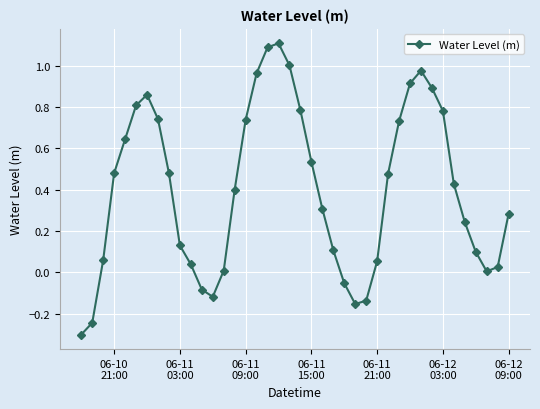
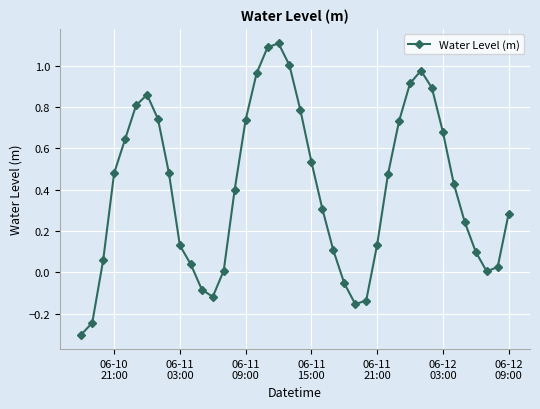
  {
    "06-10 21:00": 0.48,
    "06-11 03:00": 0.13,
    "06-11 09:00": 0.74,
    "06-11 15:00": 0.54,
-   "06-11 21:00": 0.05,
-   "06-12 03:00": 0.78,
+   "06-11 21:00": 0.13,
+   "06-12 03:00": 0.68,
    "06-12 09:00": 0.28
  }
